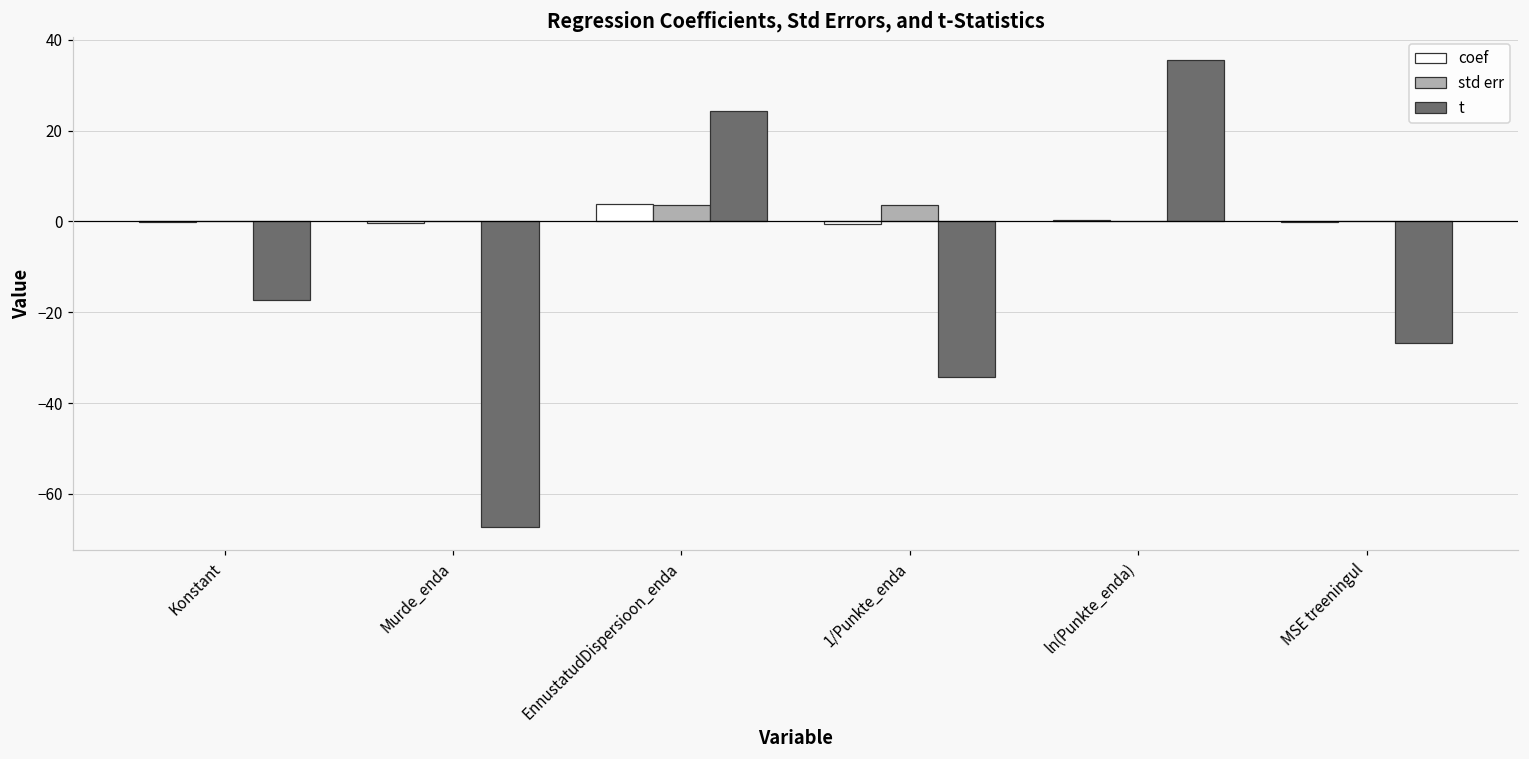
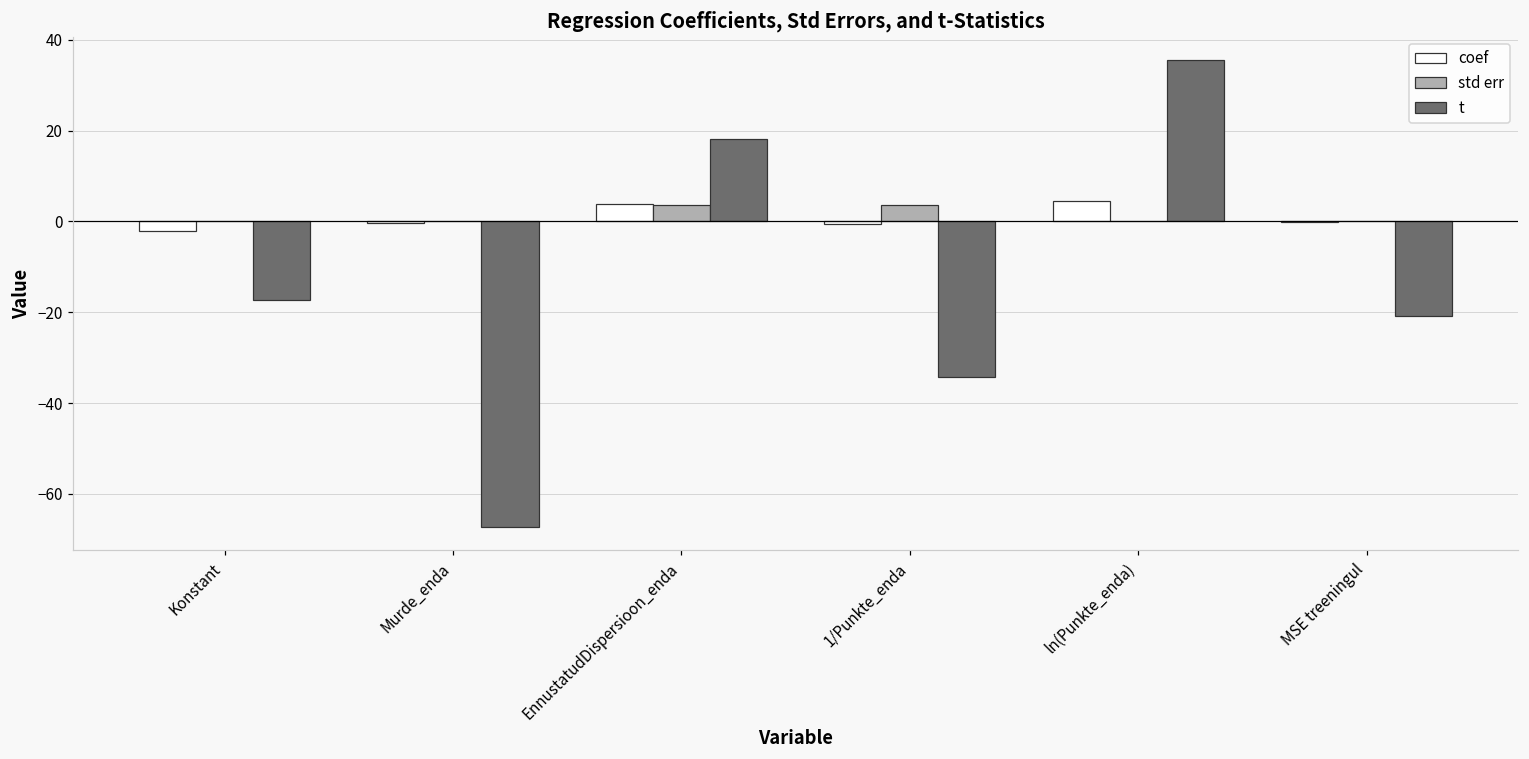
  {
    "coef": {
-     "Konstant": 0,
+     "Konstant": -2,
      "EnnustatudDispersioon_enda": 4,
-     "ln(Punkte_enda)": 0
+     "ln(Punkte_enda)": 5
    },
    "std err": {
      "EnnustatudDispersioon_enda": 4,
      "1/Punkte_enda": 4
    },
    "t": {
      "Konstant": -17,
      "Murde_enda": -67,
-     "EnnustatudDispersioon_enda": 24,
+     "EnnustatudDispersioon_enda": 18,
      "1/Punkte_enda": -34,
      "ln(Punkte_enda)": 36,
-     "MSE treeningul": -27
+     "MSE treeningul": -21
    }
  }
